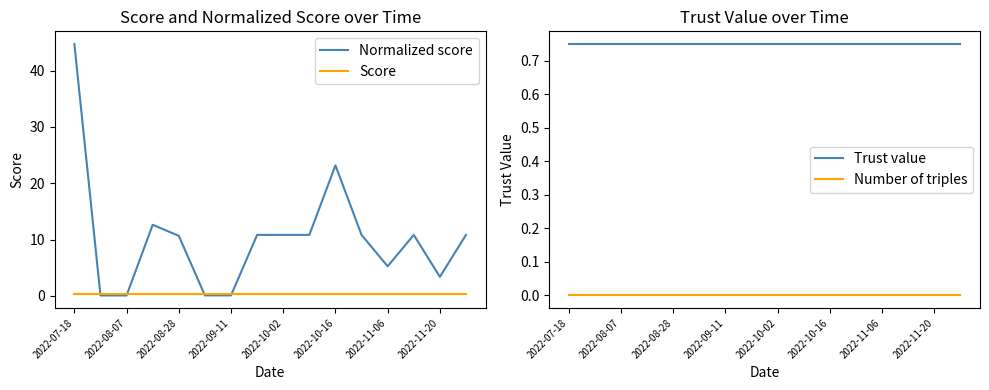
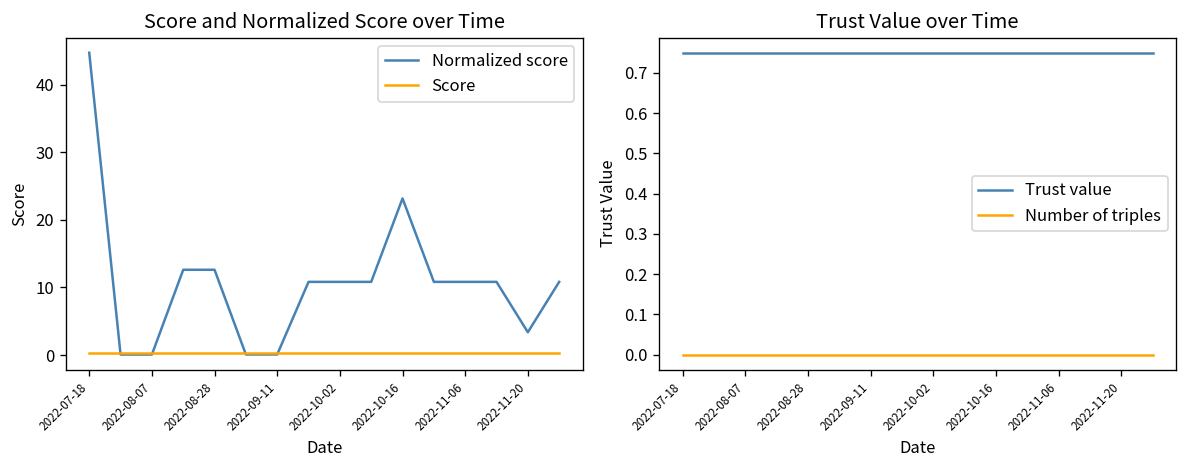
  {
    "Score and Normalized Score over Time": {
      "Normalized score": {
        "2022-07-18": 45,
-       "2022-08-28": 11,
+       "2022-08-28": 13,
        "2022-10-02": 11,
        "2022-10-16": 23,
-       "2022-11-06": 5,
+       "2022-11-06": 11,
        "2022-11-20": 3
      },
      "Score": {
        "2022-07-18": 0,
        "2022-08-28": 0,
        "2022-10-02": 0,
        "2022-10-16": 0,
        "2022-11-06": 0,
        "2022-11-20": 0
      }
    },
    "Trust Value over Time": {
      "Trust value": {
        "2022-07-18": 0.75,
        "2022-08-07": 0.75,
        "2022-08-28": 0.75,
        "2022-09-11": 0.75,
        "2022-10-02": 0.75,
        "2022-10-16": 0.75,
        "2022-11-06": 0.75,
        "2022-11-20": 0.75
      },
      "Number of triples": {
        "2022-07-18": 0.00,
        "2022-08-07": 0.00,
        "2022-08-28": 0.00,
        "2022-09-11": 0.00,
        "2022-10-02": 0.00,
        "2022-10-16": 0.00,
        "2022-11-06": 0.00,
        "2022-11-20": 0.00
      }
    }
  }
